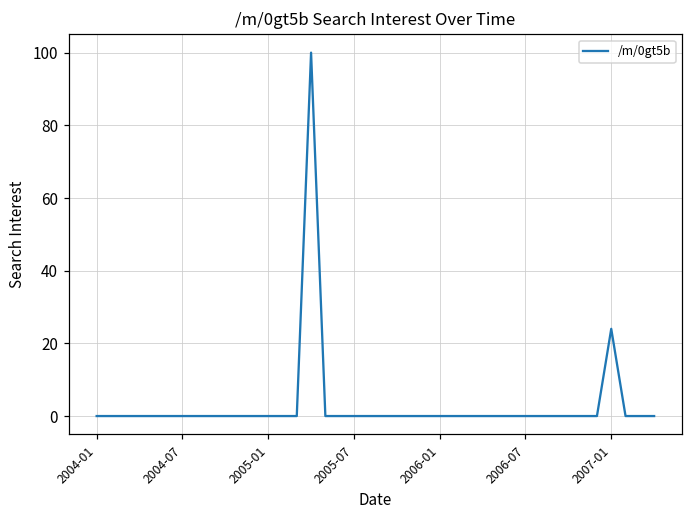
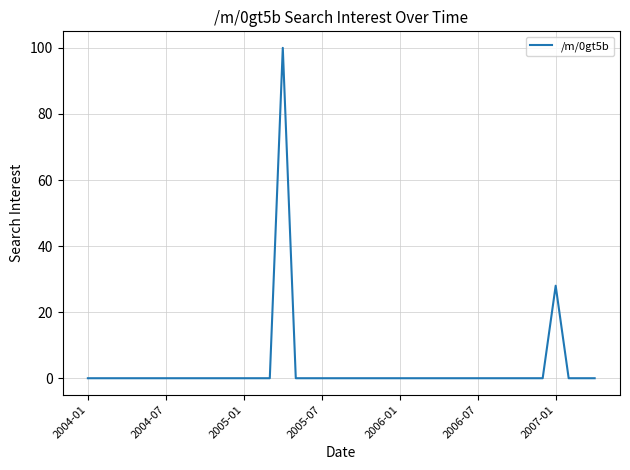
  {
    "2004-01": 0,
    "2004-07": 0,
    "2005-01": 0,
    "2005-07": 0,
    "2006-01": 0,
    "2006-07": 0,
-   "2007-01": 24
+   "2007-01": 28
  }
